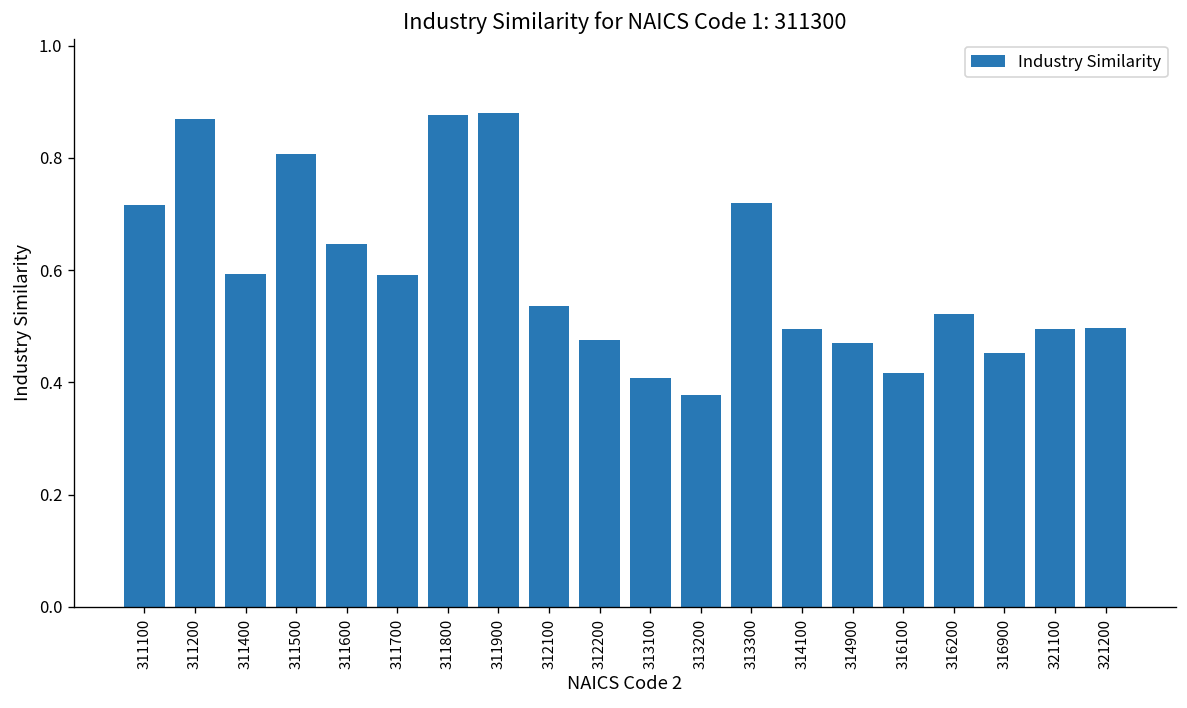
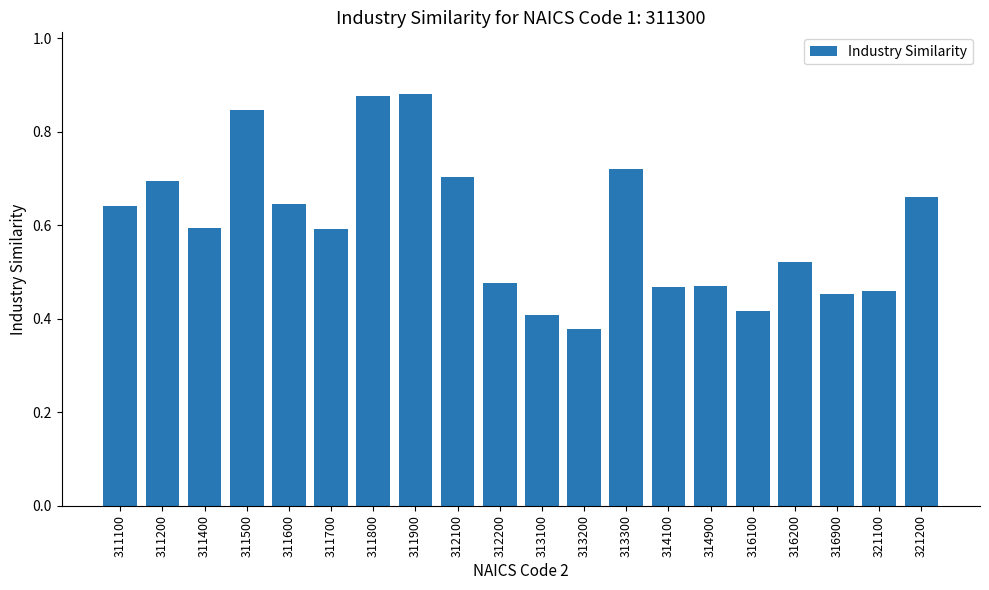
  {
-   "311100": 0.72,
-   "311200": 0.87,
+   "311100": 0.64,
+   "311200": 0.69,
    "311400": 0.59,
-   "311500": 0.81,
+   "311500": 0.85,
    "311600": 0.65,
    "311700": 0.59,
    "311800": 0.88,
    "311900": 0.88,
-   "312100": 0.54,
+   "312100": 0.70,
    "312200": 0.48,
    "313100": 0.41,
    "313200": 0.38,
    "313300": 0.72,
-   "314100": 0.49,
+   "314100": 0.47,
    "314900": 0.47,
    "316100": 0.42,
    "316200": 0.52,
    "316900": 0.45,
-   "321100": 0.50,
-   "321200": 0.50
+   "321100": 0.46,
+   "321200": 0.66
  }
